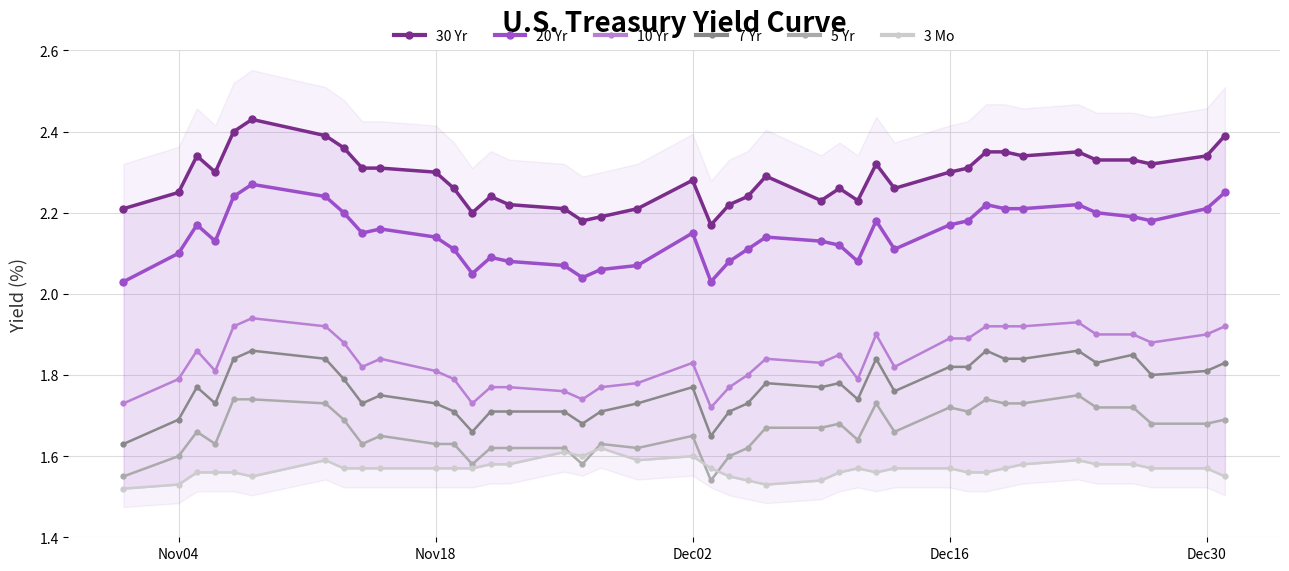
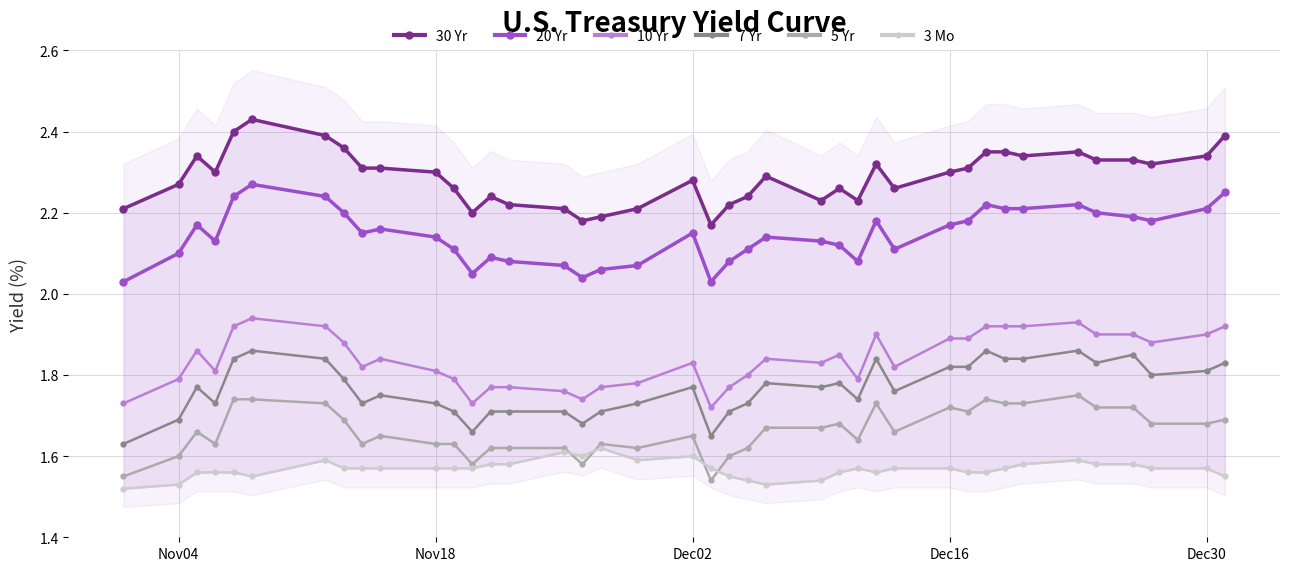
  {
    "30 Yr": {
-     "Nov04": 2.25,
+     "Nov04": 2.27,
      "Nov18": 2.30,
      "Dec02": 2.28,
      "Dec16": 2.30,
      "Dec30": 2.34
    }
  }
